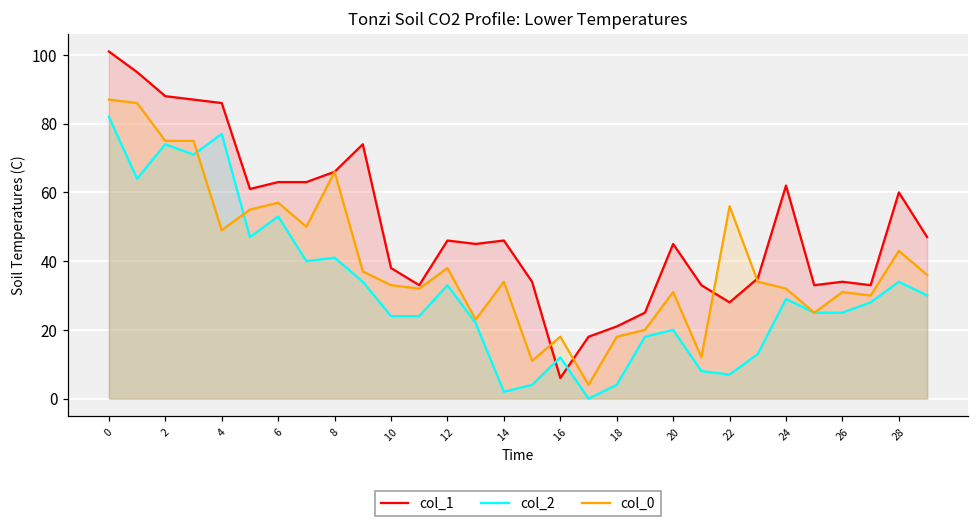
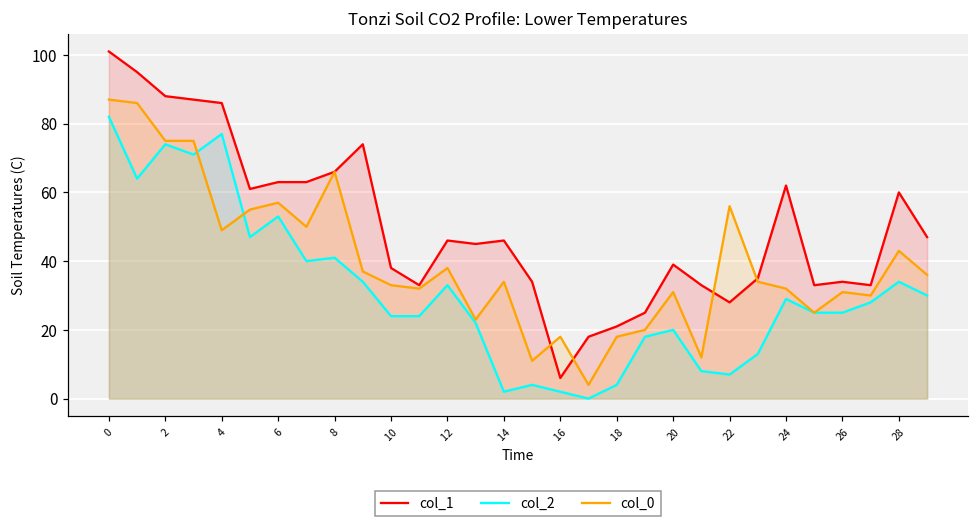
  {
    "col_1": {
      "0": 101,
      "2": 88,
      "4": 86,
      "6": 63,
      "10": 38,
      "12": 46,
      "14": 46,
      "16": 6,
      "18": 21,
-     "20": 45,
+     "20": 39,
      "22": 28,
      "24": 62,
      "26": 34,
      "28": 60
    },
    "col_2": {
      "0": 82,
      "2": 74,
      "4": 77,
      "6": 53,
      "8": 41,
      "10": 24,
      "12": 33,
      "14": 2,
-     "16": 12,
+     "16": 2,
      "18": 4,
      "20": 20,
      "22": 7,
      "24": 29,
      "26": 25,
      "28": 34
    },
    "col_0": {
      "0": 87,
      "2": 75,
      "4": 49,
      "6": 57,
      "10": 33,
      "12": 38,
      "14": 34,
      "16": 18,
      "18": 18,
      "20": 31,
      "22": 56,
      "24": 32,
      "26": 31,
      "28": 43
    }
  }
